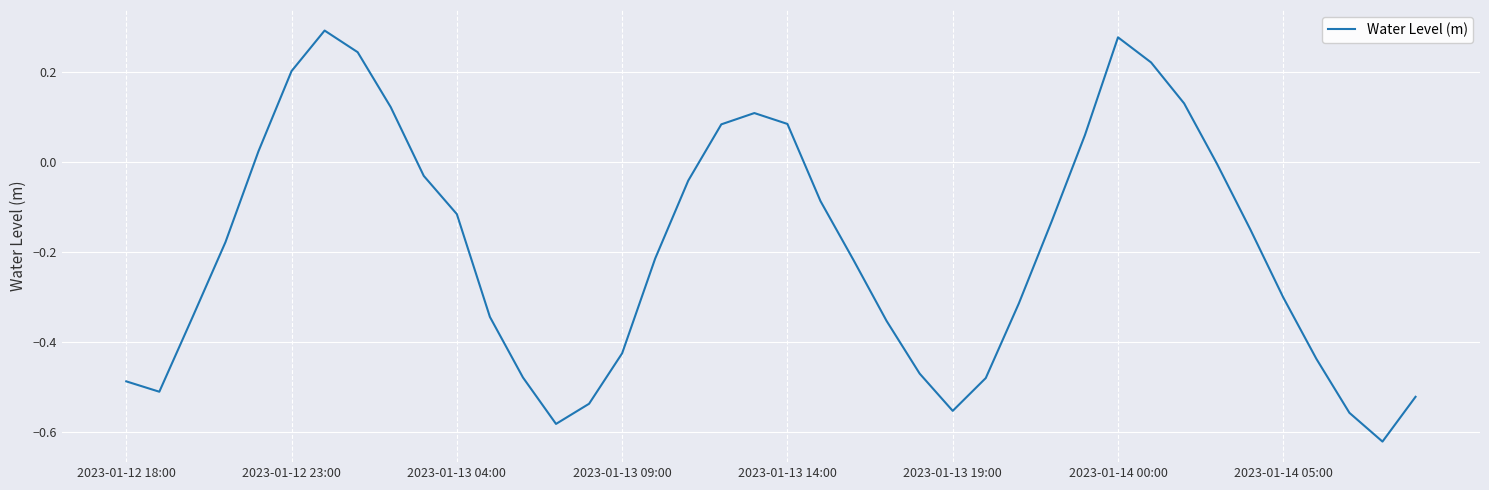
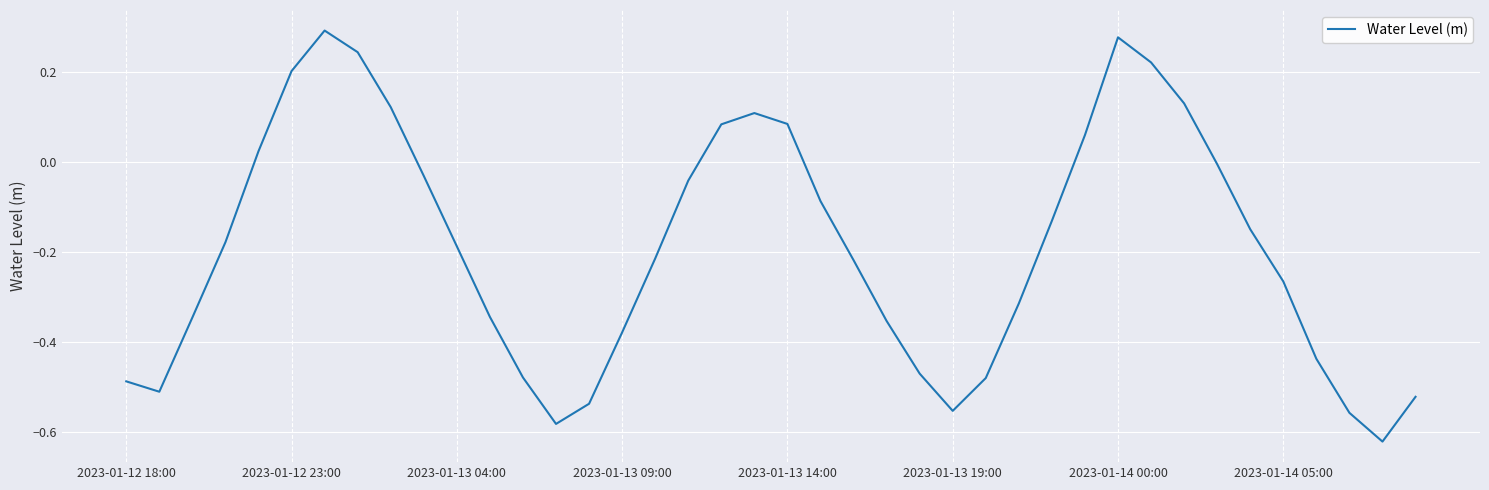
  {
    "2023-01-12 18:00": -0.49,
    "2023-01-12 23:00": 0.20,
-   "2023-01-13 04:00": -0.12,
-   "2023-01-13 09:00": -0.43,
+   "2023-01-13 04:00": -0.19,
+   "2023-01-13 09:00": -0.38,
    "2023-01-13 14:00": 0.08,
    "2023-01-13 19:00": -0.55,
    "2023-01-14 00:00": 0.28,
-   "2023-01-14 05:00": -0.30
+   "2023-01-14 05:00": -0.27
  }
